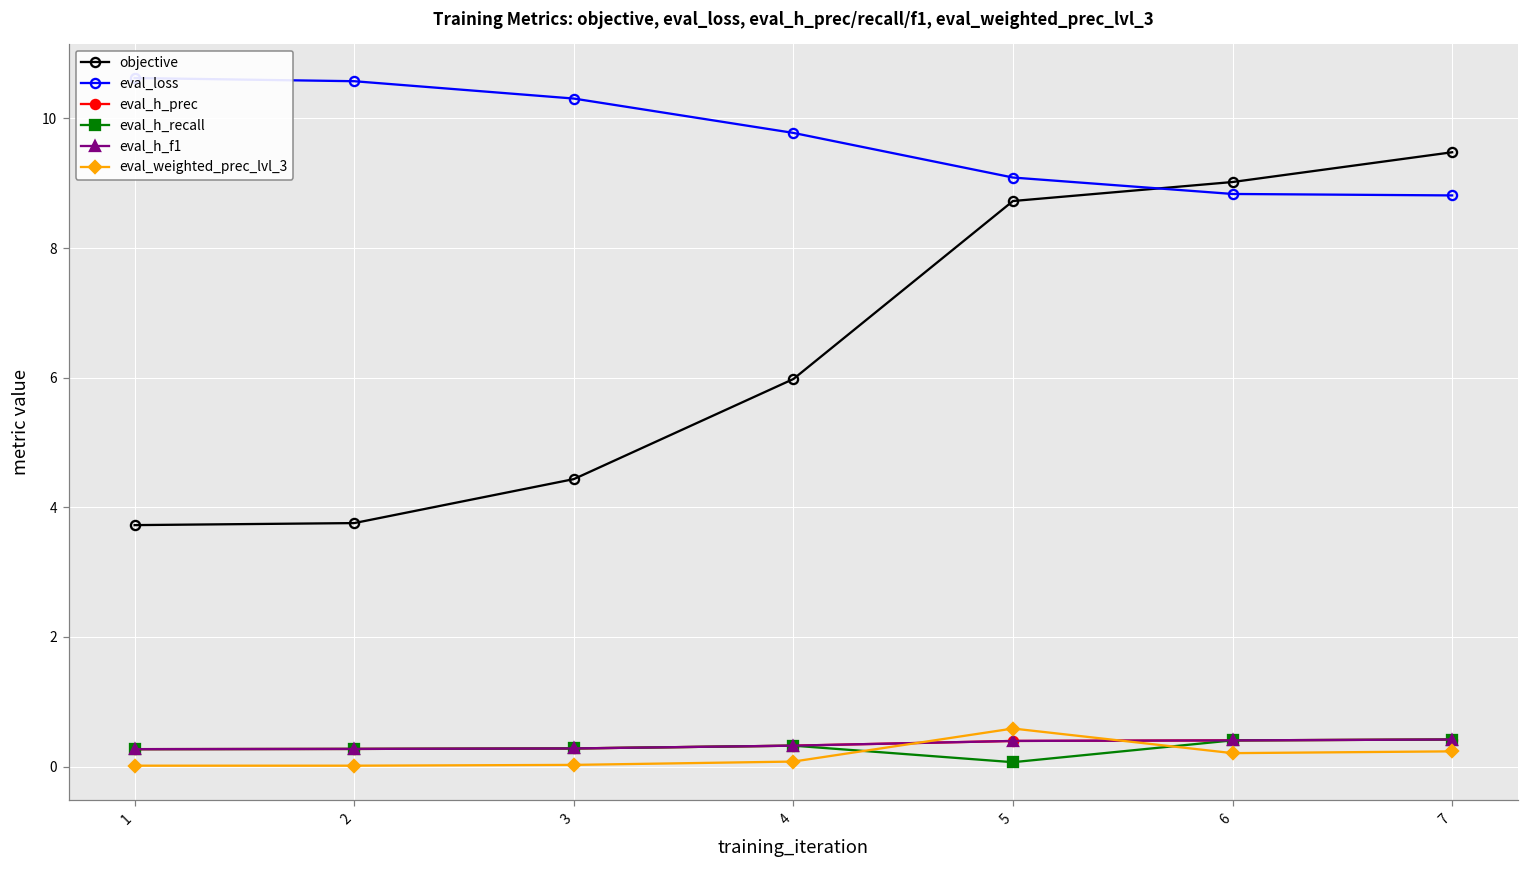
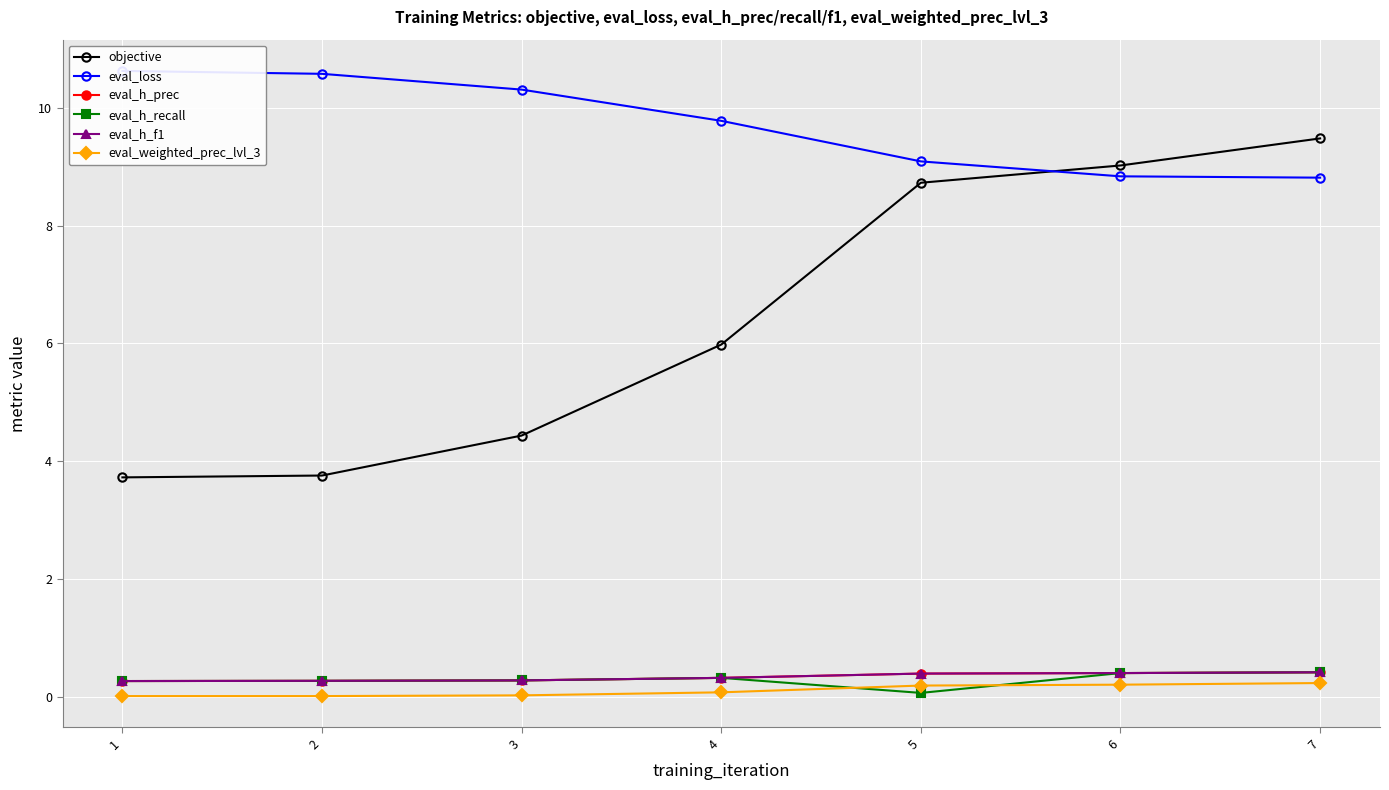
  {
    "objective": {
      "1": 3.7,
      "2": 3.8,
      "3": 4.4,
      "4": 6.0,
      "5": 8.7,
      "6": 9.0,
      "7": 9.5
    },
    "eval_loss": {
      "2": 10.6,
      "3": 10.3,
      "4": 9.8,
      "5": 9.1,
      "6": 8.8,
      "7": 8.8
    },
    "eval_h_f1": {
      "5": 0.4
    },
    "eval_h_recall": {
      "5": 0.1
    },
    "eval_weighted_prec_lvl_3": {
      "1": 0.0,
      "2": 0.0,
      "3": 0.0,
      "4": 0.1,
-     "5": 0.6,
+     "5": 0.2,
      "6": 0.2,
      "7": 0.2
    }
  }
